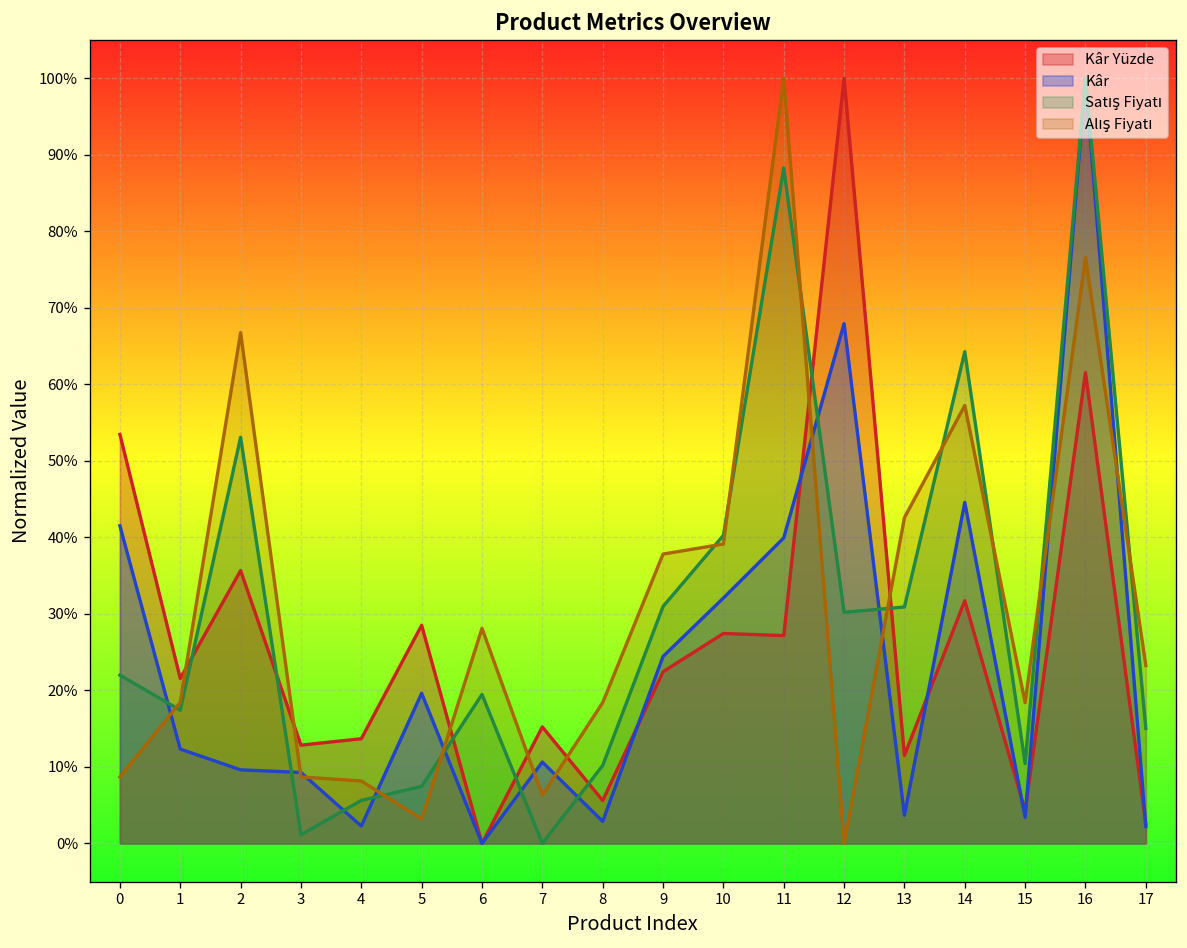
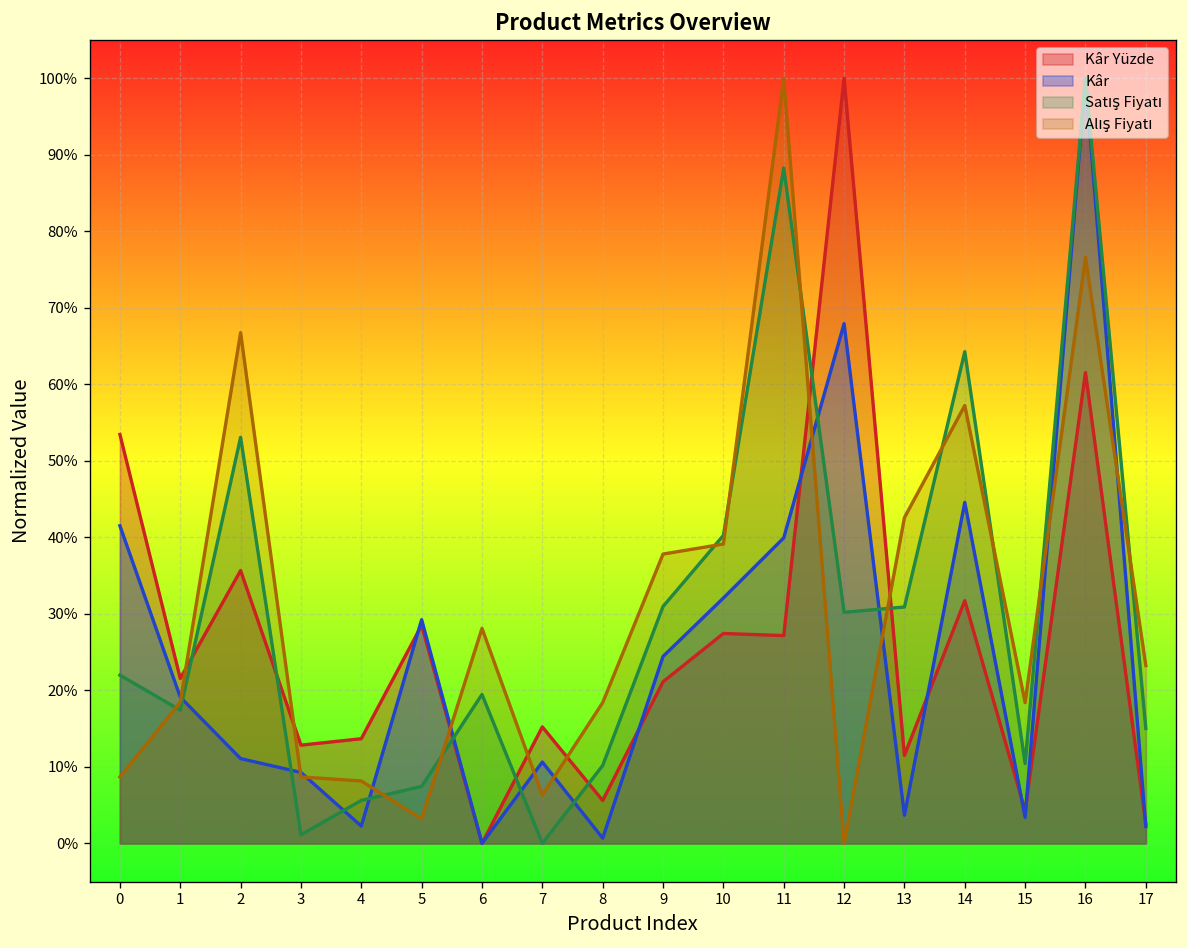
  {
    "Kâr Yüzde": {
      "0": "53%",
      "1": "22%",
      "2": "36%",
      "3": "13%",
      "4": "14%",
      "5": "29%",
      "7": "15%",
      "8": "6%",
-     "9": "22%",
+     "9": "21%",
      "10": "27%",
      "11": "27%",
      "12": "100%",
      "13": "11%",
      "14": "32%",
      "15": "4%",
      "16": "62%"
    },
    "Kâr": {
      "0": "42%",
-     "1": "12%",
-     "2": "10%",
+     "1": "19%",
+     "2": "11%",
      "3": "9%",
      "4": "2%",
-     "5": "20%",
+     "5": "29%",
      "7": "11%",
-     "8": "3%",
+     "8": "1%",
      "9": "24%",
      "10": "32%",
      "11": "40%",
      "12": "68%",
      "13": "4%",
      "14": "45%",
      "15": "3%"
    }
  }
